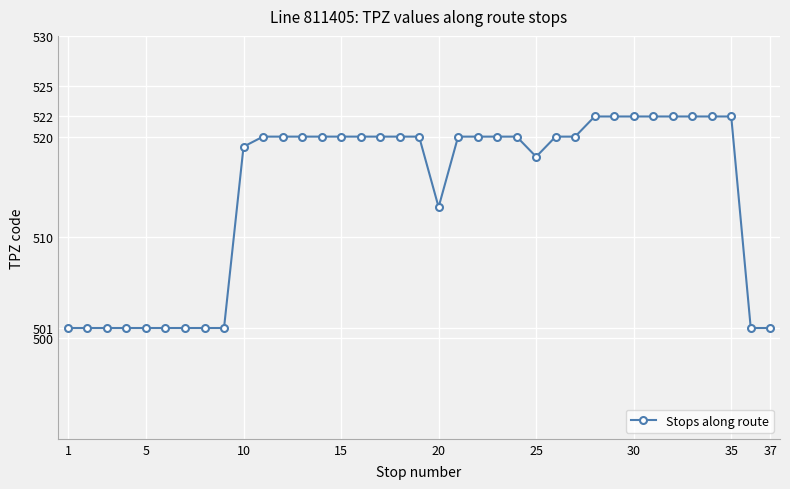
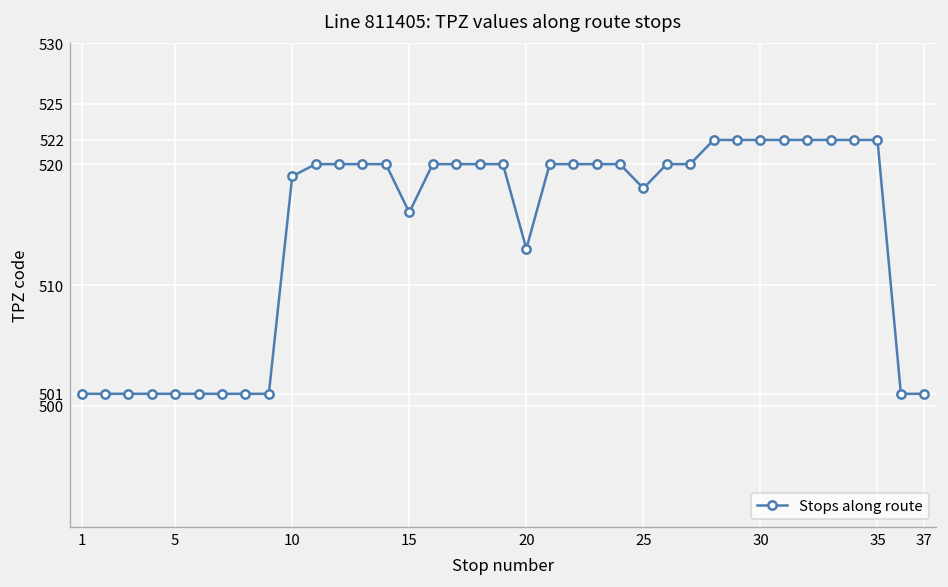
  {
    "1": 501,
    "5": 501,
    "10": 519,
-   "15": 520,
+   "15": 516,
    "20": 513,
    "25": 518,
    "30": 522,
    "35": 522,
    "37": 501
  }
